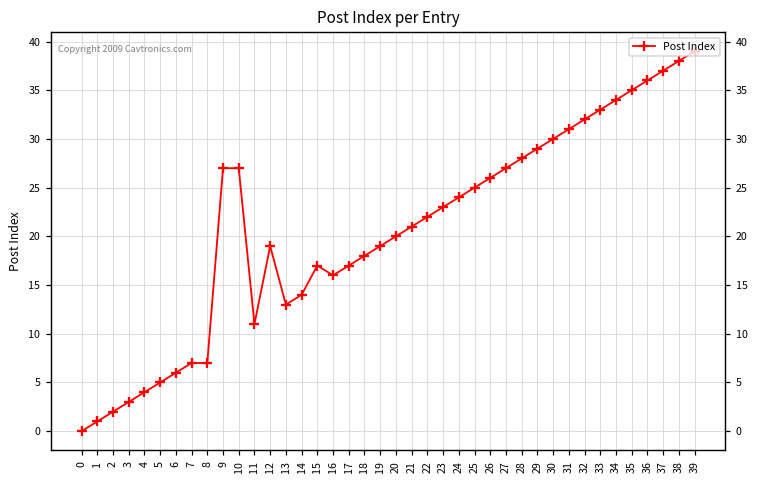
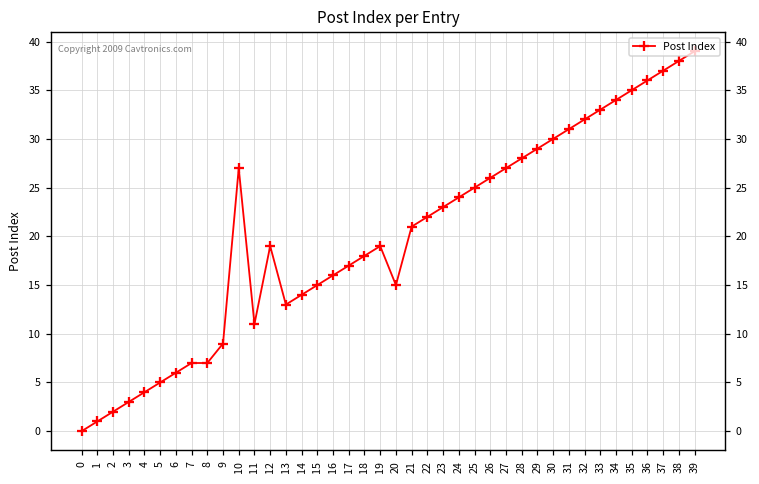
  {
    "0": 0,
    "1": 1,
    "2": 2,
    "3": 3,
    "4": 4,
    "5": 5,
    "6": 6,
    "7": 7,
    "8": 7,
-   "9": 27,
+   "9": 9,
    "10": 27,
    "11": 11,
    "12": 19,
    "13": 13,
    "14": 14,
-   "15": 17,
+   "15": 15,
    "16": 16,
    "17": 17,
    "18": 18,
    "19": 19,
-   "20": 20,
+   "20": 15,
    "21": 21,
    "22": 22,
    "23": 23,
    "24": 24,
    "25": 25,
    "26": 26,
    "27": 27,
    "28": 28,
    "29": 29,
    "30": 30,
    "31": 31,
    "32": 32,
    "33": 33,
    "34": 34,
    "35": 35,
    "36": 36,
    "37": 37,
    "38": 38
  }
